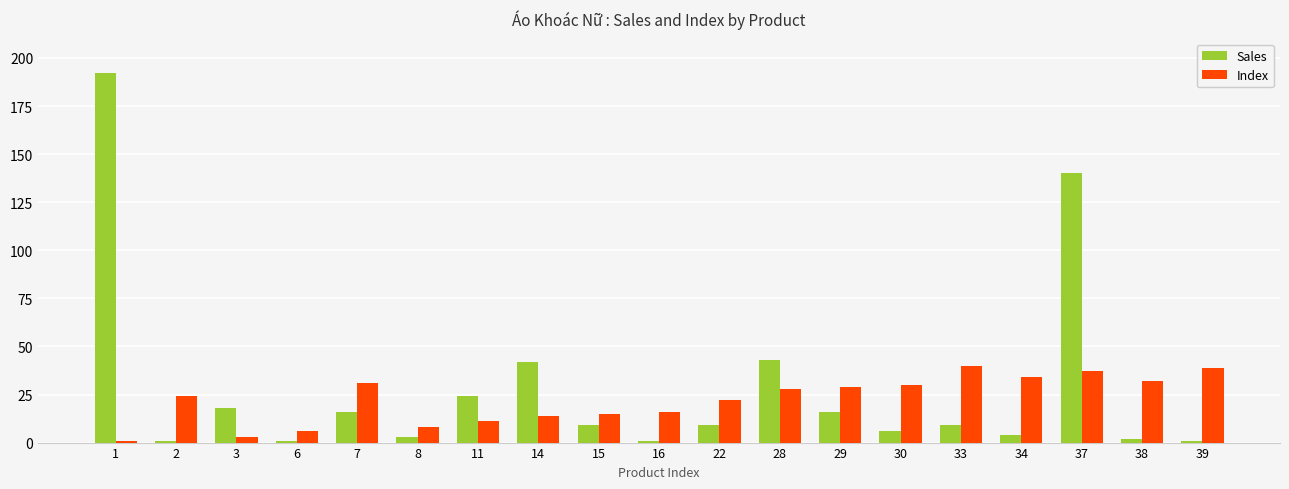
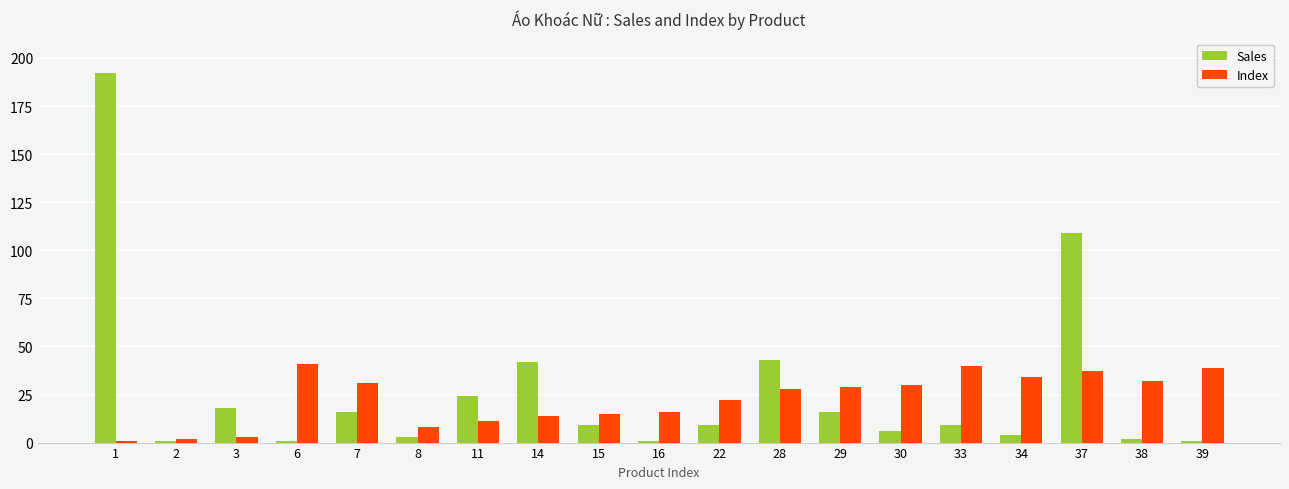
  {
    "Sales": {
      "1": 192,
      "3": 18,
      "7": 16,
      "8": 3,
      "11": 24,
      "14": 42,
      "15": 9,
      "22": 9,
      "28": 43,
      "29": 16,
      "30": 6,
      "33": 9,
      "34": 4,
-     "37": 140,
+     "37": 109,
      "38": 2
    },
    "Index": {
-     "2": 24,
+     "2": 2,
      "3": 3,
-     "6": 6,
+     "6": 41,
      "7": 31,
      "8": 8,
      "11": 11,
      "14": 14,
      "15": 15,
      "16": 16,
      "22": 22,
      "28": 28,
      "29": 29,
      "30": 30,
      "33": 40,
      "34": 34,
      "37": 37,
      "38": 32,
      "39": 39
    }
  }
